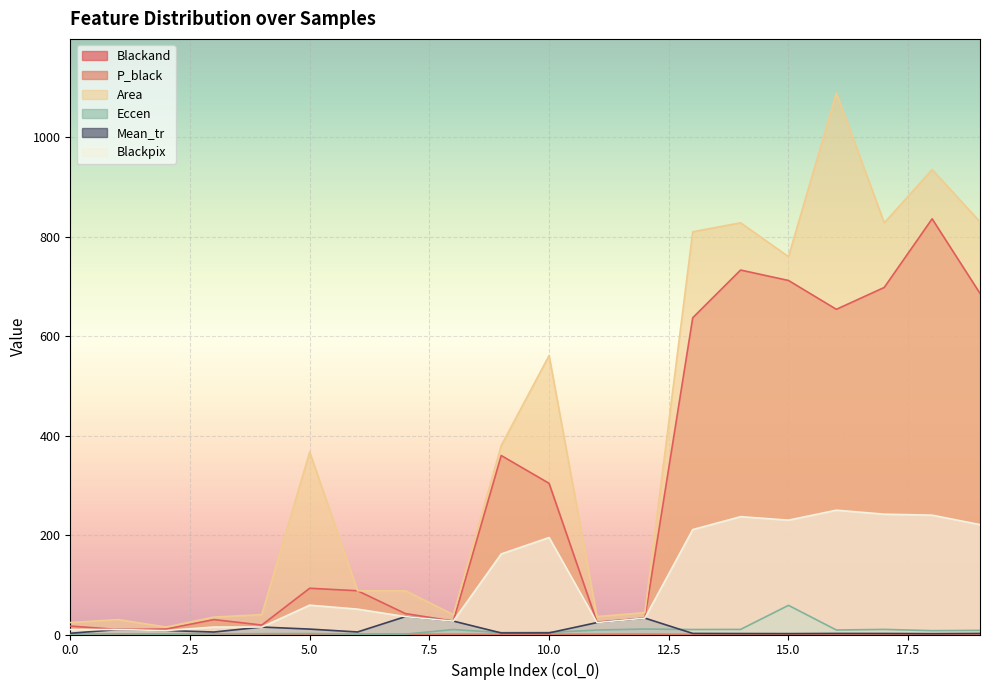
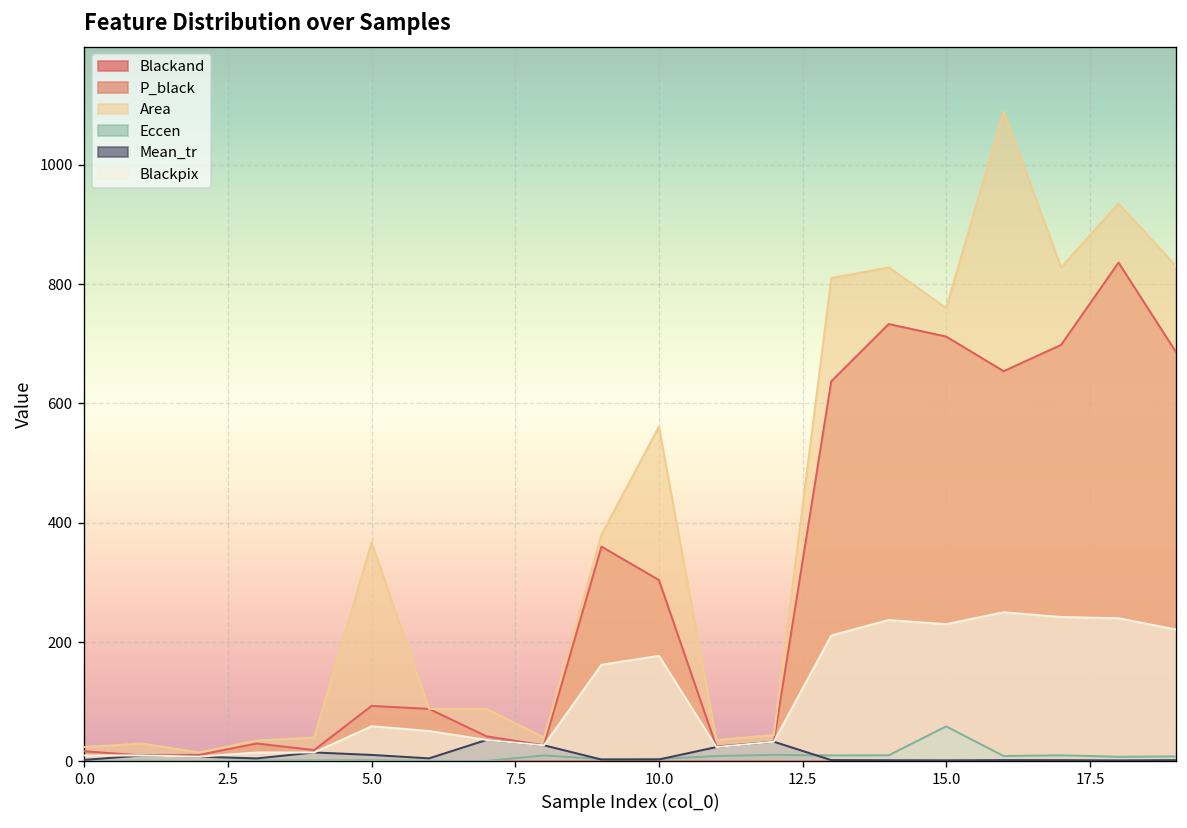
  {
    "Area": {
      "0.0": 20,
      "5.0": 370,
      "10.0": 560,
      "15.0": 760
    },
    "Eccen": {
      "15.0": 60
    },
    "Mean_tr": {
      "5.0": 10
    },
    "Blackpix": {
      "0.0": 10,
      "5.0": 60,
-     "10.0": 200,
+     "10.0": 180,
      "15.0": 230
    }
  }
